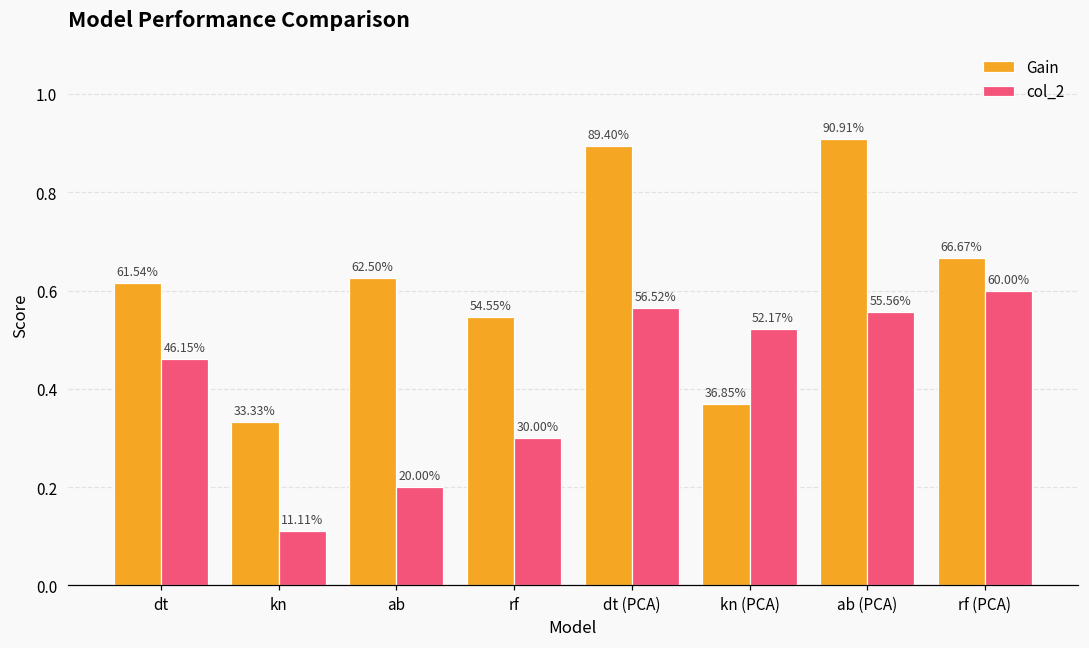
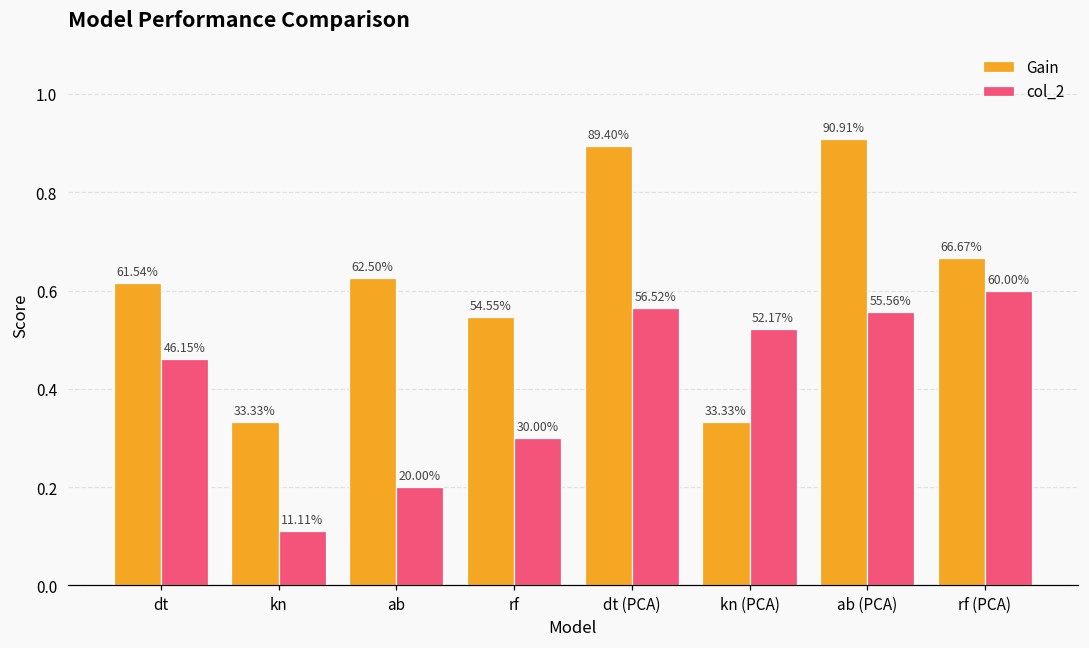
  {
    "Gain": {
      "dt": "61.54%",
      "kn": "33.33%",
      "ab": "62.50%",
      "rf": "54.55%",
      "dt (PCA)": "89.40%",
-     "kn (PCA)": "36.85%",
+     "kn (PCA)": "33.33%",
      "ab (PCA)": "90.91%",
      "rf (PCA)": "66.67%"
    },
    "col_2": {
      "dt": "46.15%",
      "kn": "11.11%",
      "ab": "20.00%",
      "rf": "30.00%",
      "dt (PCA)": "56.52%",
      "kn (PCA)": "52.17%",
      "ab (PCA)": "55.56%",
      "rf (PCA)": "60.00%"
    }
  }
